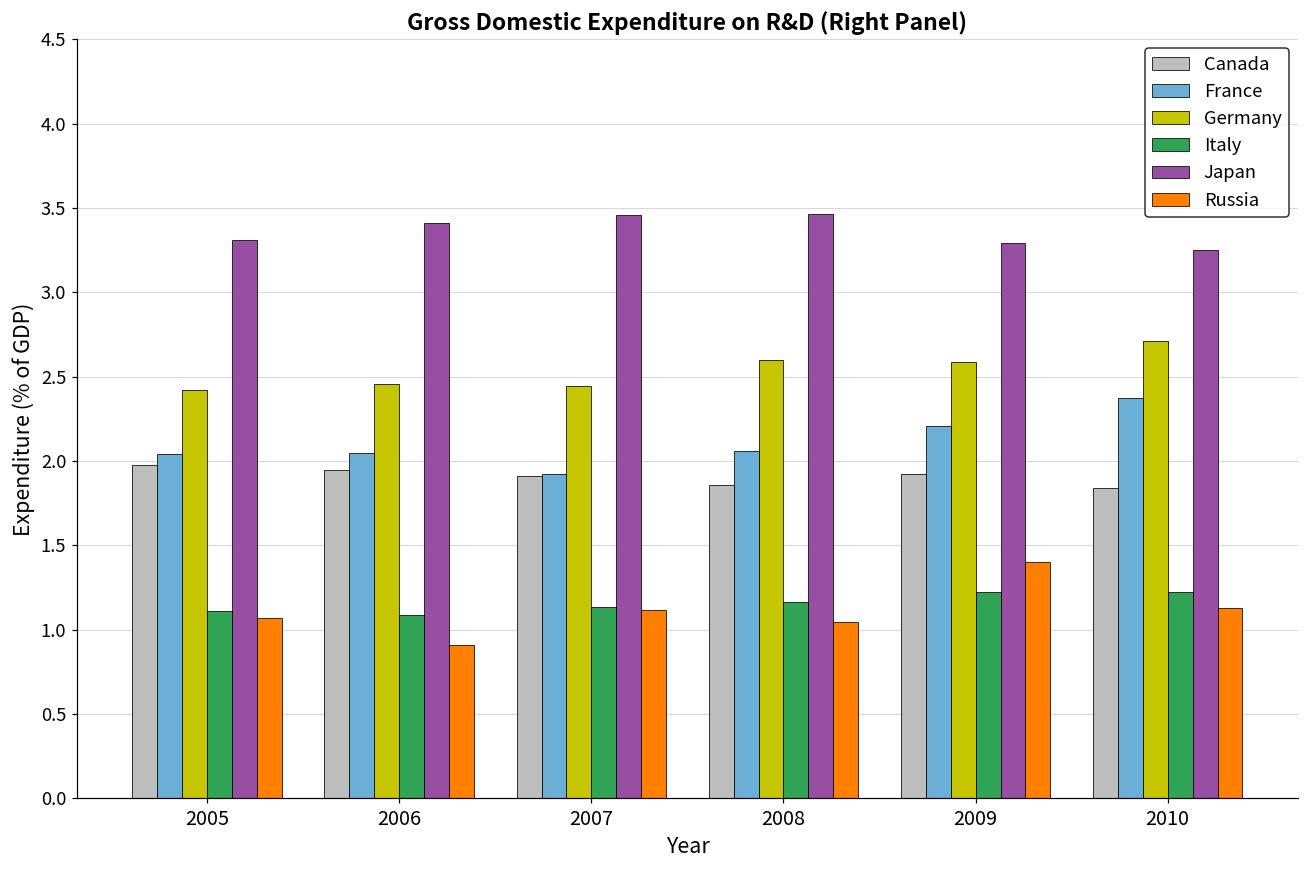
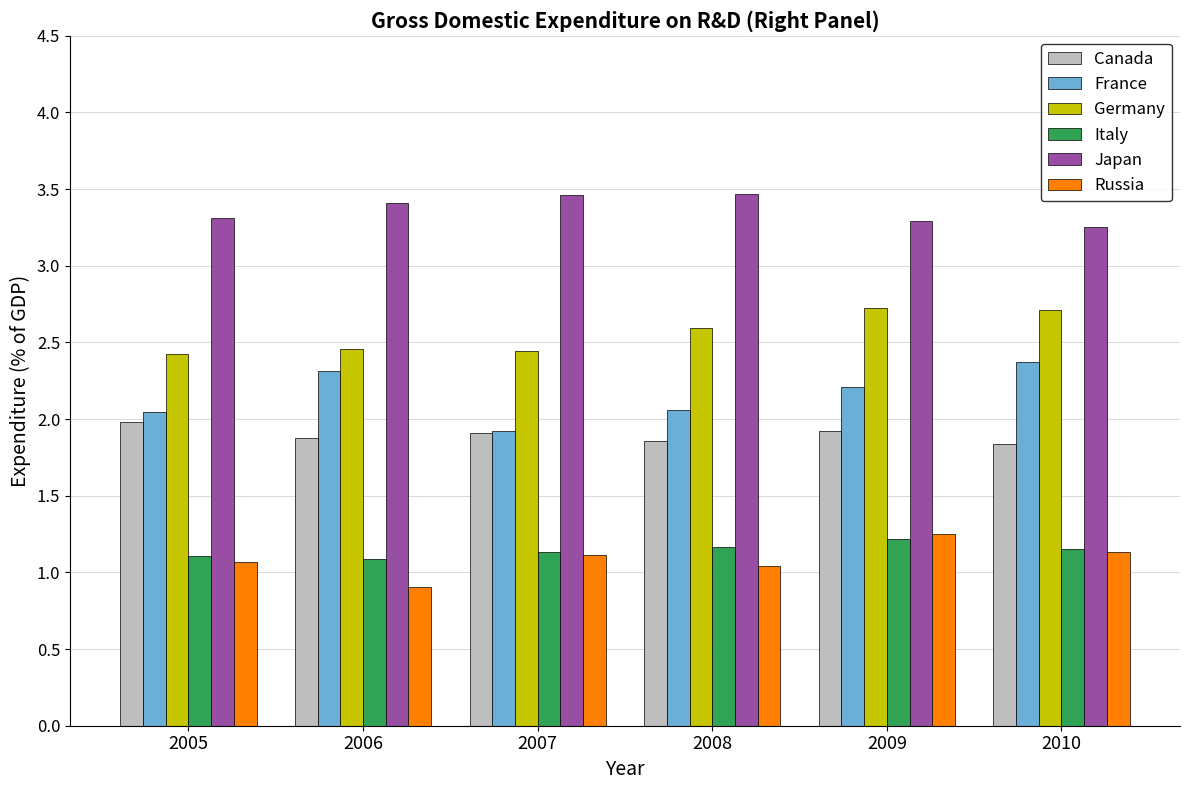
  {
    "Canada": {
      "2005": 1.98,
-     "2006": 1.95,
+     "2006": 1.88,
      "2007": 1.91,
      "2008": 1.86,
      "2009": 1.92,
      "2010": 1.84
    },
    "France": {
      "2005": 2.04,
-     "2006": 2.05,
+     "2006": 2.32,
      "2007": 1.92,
      "2008": 2.06,
      "2009": 2.21,
      "2010": 2.37
    },
    "Germany": {
      "2005": 2.42,
      "2006": 2.46,
      "2007": 2.45,
      "2008": 2.60,
-     "2009": 2.59,
+     "2009": 2.73,
      "2010": 2.71
    },
    "Italy": {
      "2005": 1.11,
      "2006": 1.09,
      "2007": 1.13,
      "2008": 1.16,
      "2009": 1.22,
-     "2010": 1.22
+     "2010": 1.15
    },
    "Japan": {
      "2005": 3.31,
      "2006": 3.41,
      "2007": 3.46,
      "2008": 3.47,
      "2009": 3.29,
      "2010": 3.25
    },
    "Russia": {
      "2005": 1.07,
      "2006": 0.91,
      "2007": 1.12,
      "2008": 1.04,
-     "2009": 1.40,
+     "2009": 1.25,
      "2010": 1.13
    }
  }
